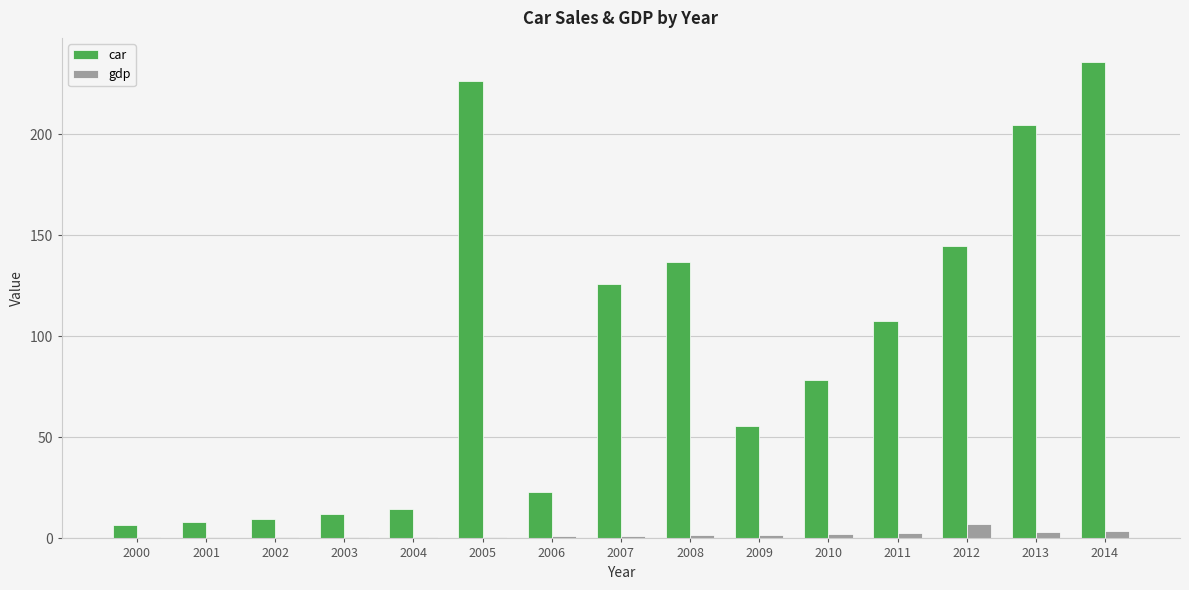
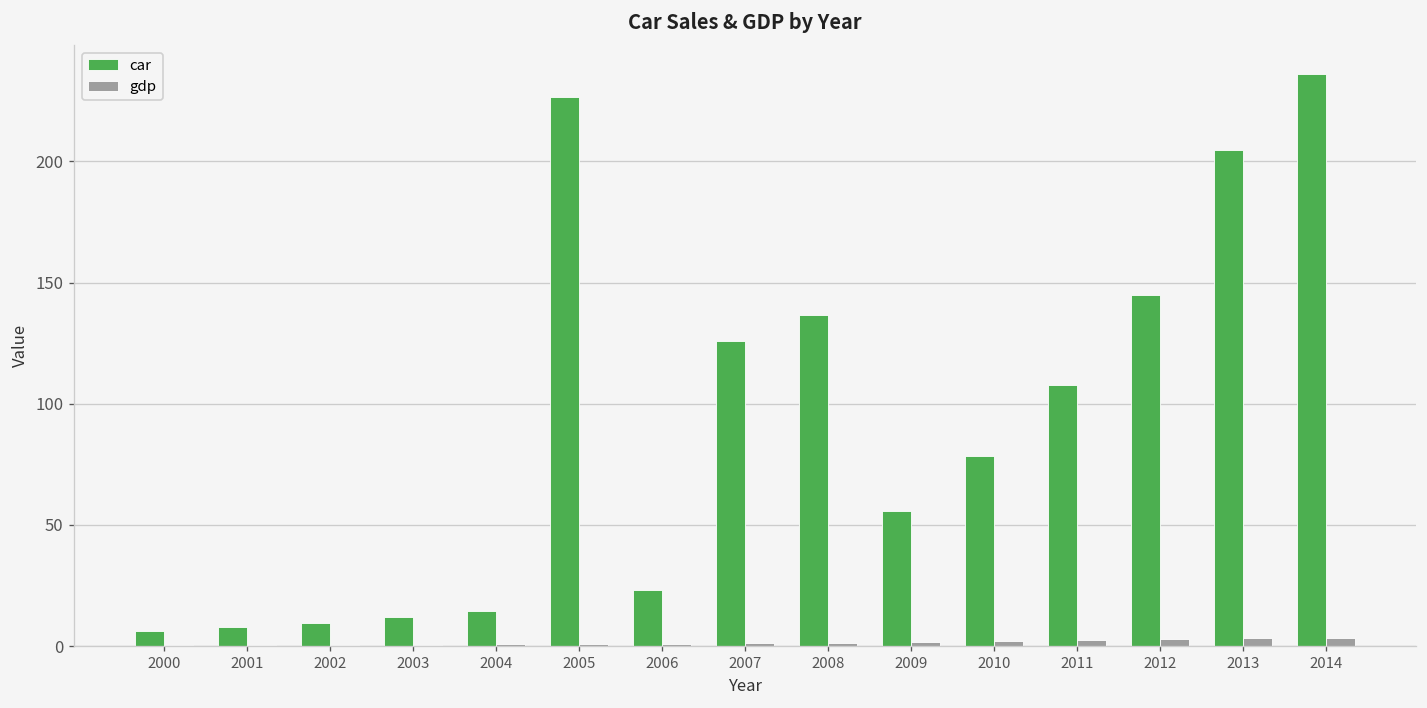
  {
    "car": {
      "2000": 6,
      "2001": 8,
      "2002": 10,
      "2003": 12,
      "2004": 14,
      "2005": 226,
      "2006": 23,
      "2007": 126,
      "2008": 137,
      "2009": 56,
      "2010": 78,
      "2011": 108,
      "2012": 145,
      "2013": 205,
      "2014": 236
    },
    "gdp": {
      "2008": 1,
      "2009": 2,
      "2010": 2,
      "2011": 3,
-     "2012": 7,
+     "2012": 3,
      "2013": 3,
      "2014": 3
    }
  }
